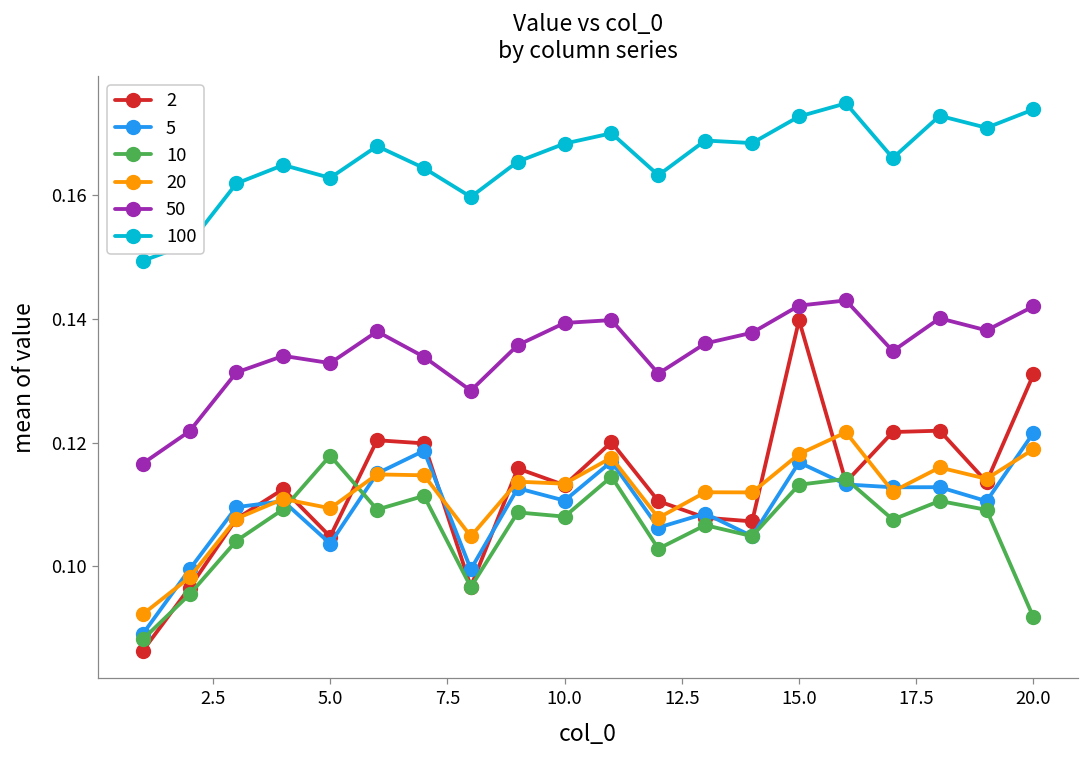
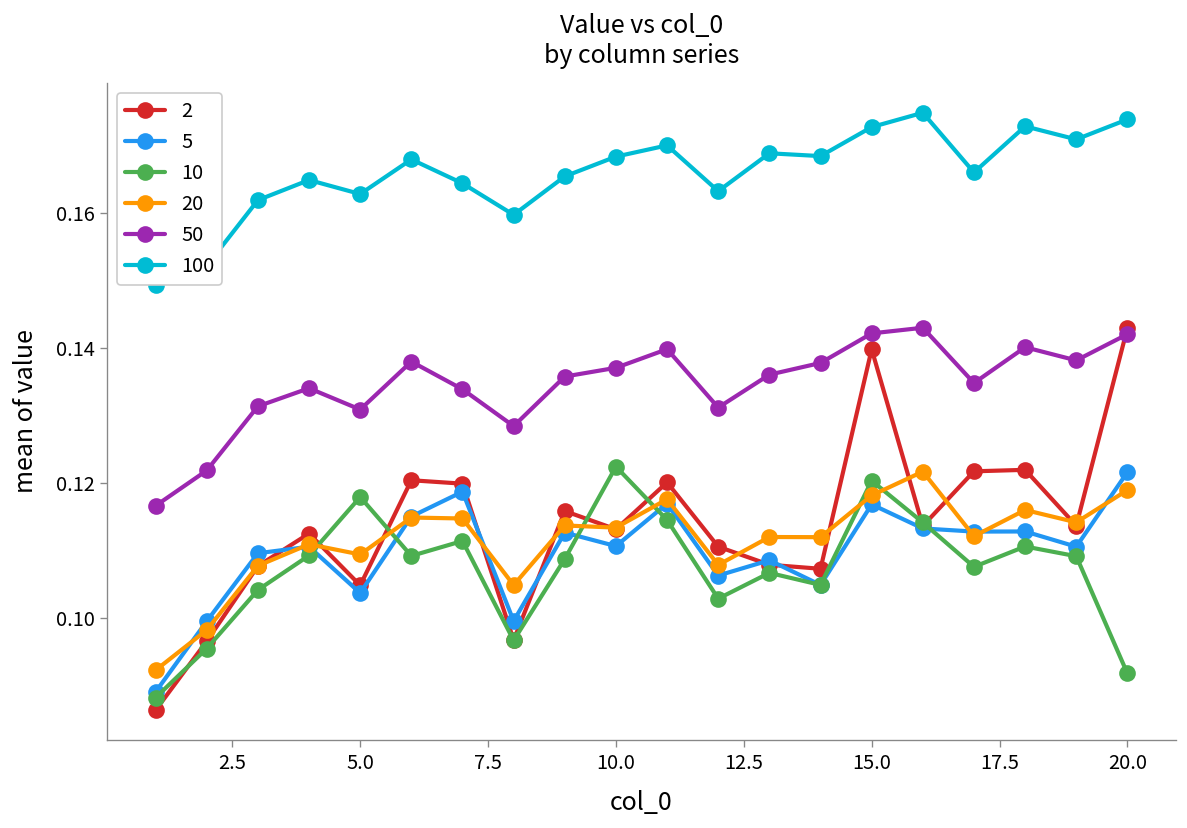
  {
    "2": {
      "5.0": 0.105,
      "15.0": 0.140,
-     "20.0": 0.131
+     "20.0": 0.143
    },
    "10": {
      "5.0": 0.118,
-     "10.0": 0.108,
-     "15.0": 0.113,
+     "10.0": 0.122,
+     "15.0": 0.120,
      "20.0": 0.092
    },
    "20": {
      "5.0": 0.109,
      "15.0": 0.118,
      "20.0": 0.119
    },
    "50": {
-     "5.0": 0.133,
-     "10.0": 0.139,
+     "5.0": 0.131,
+     "10.0": 0.137,
      "15.0": 0.142,
      "20.0": 0.142
    }
  }
